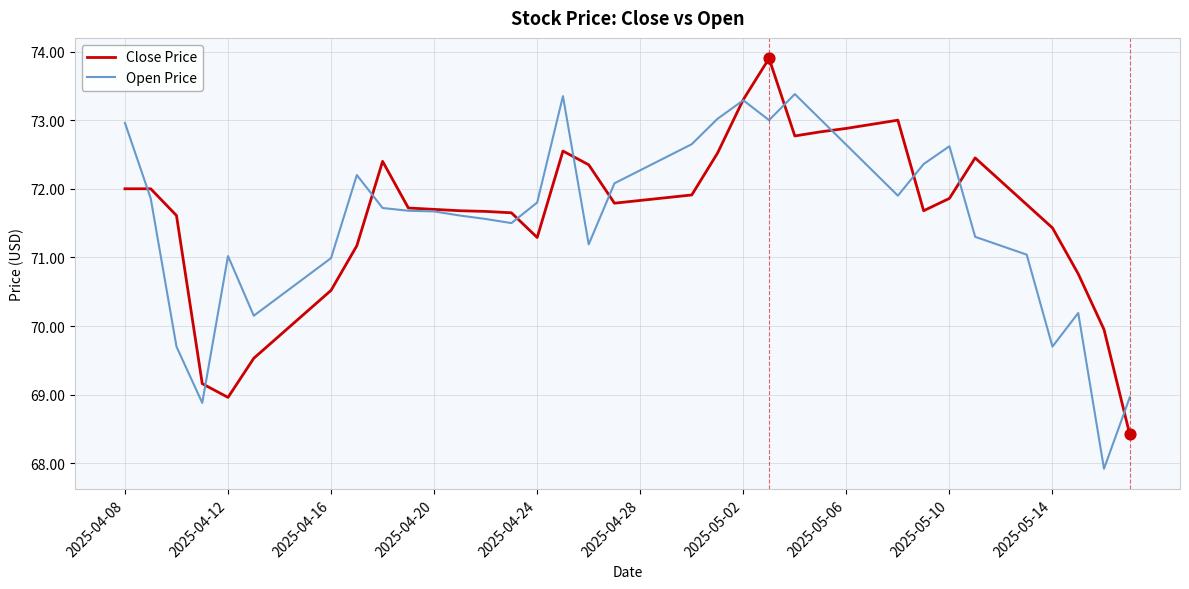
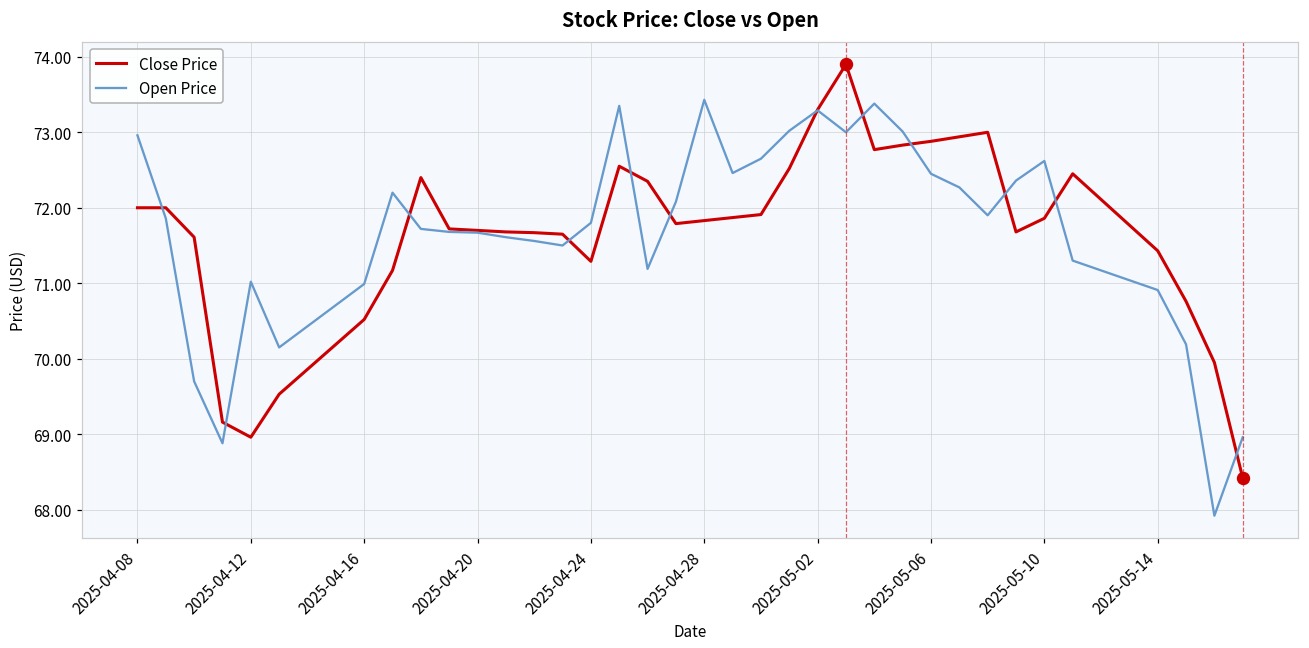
  {
    "Open Price": {
      "2025-04-08": 73.0,
      "2025-04-12": 71.0,
      "2025-04-16": 71.0,
      "2025-04-24": 71.8,
-     "2025-04-28": 72.3,
-     "2025-05-06": 72.6,
+     "2025-04-28": 73.4,
+     "2025-05-06": 72.5,
      "2025-05-10": 72.6,
-     "2025-05-14": 69.7
+     "2025-05-14": 70.9
    }
  }
